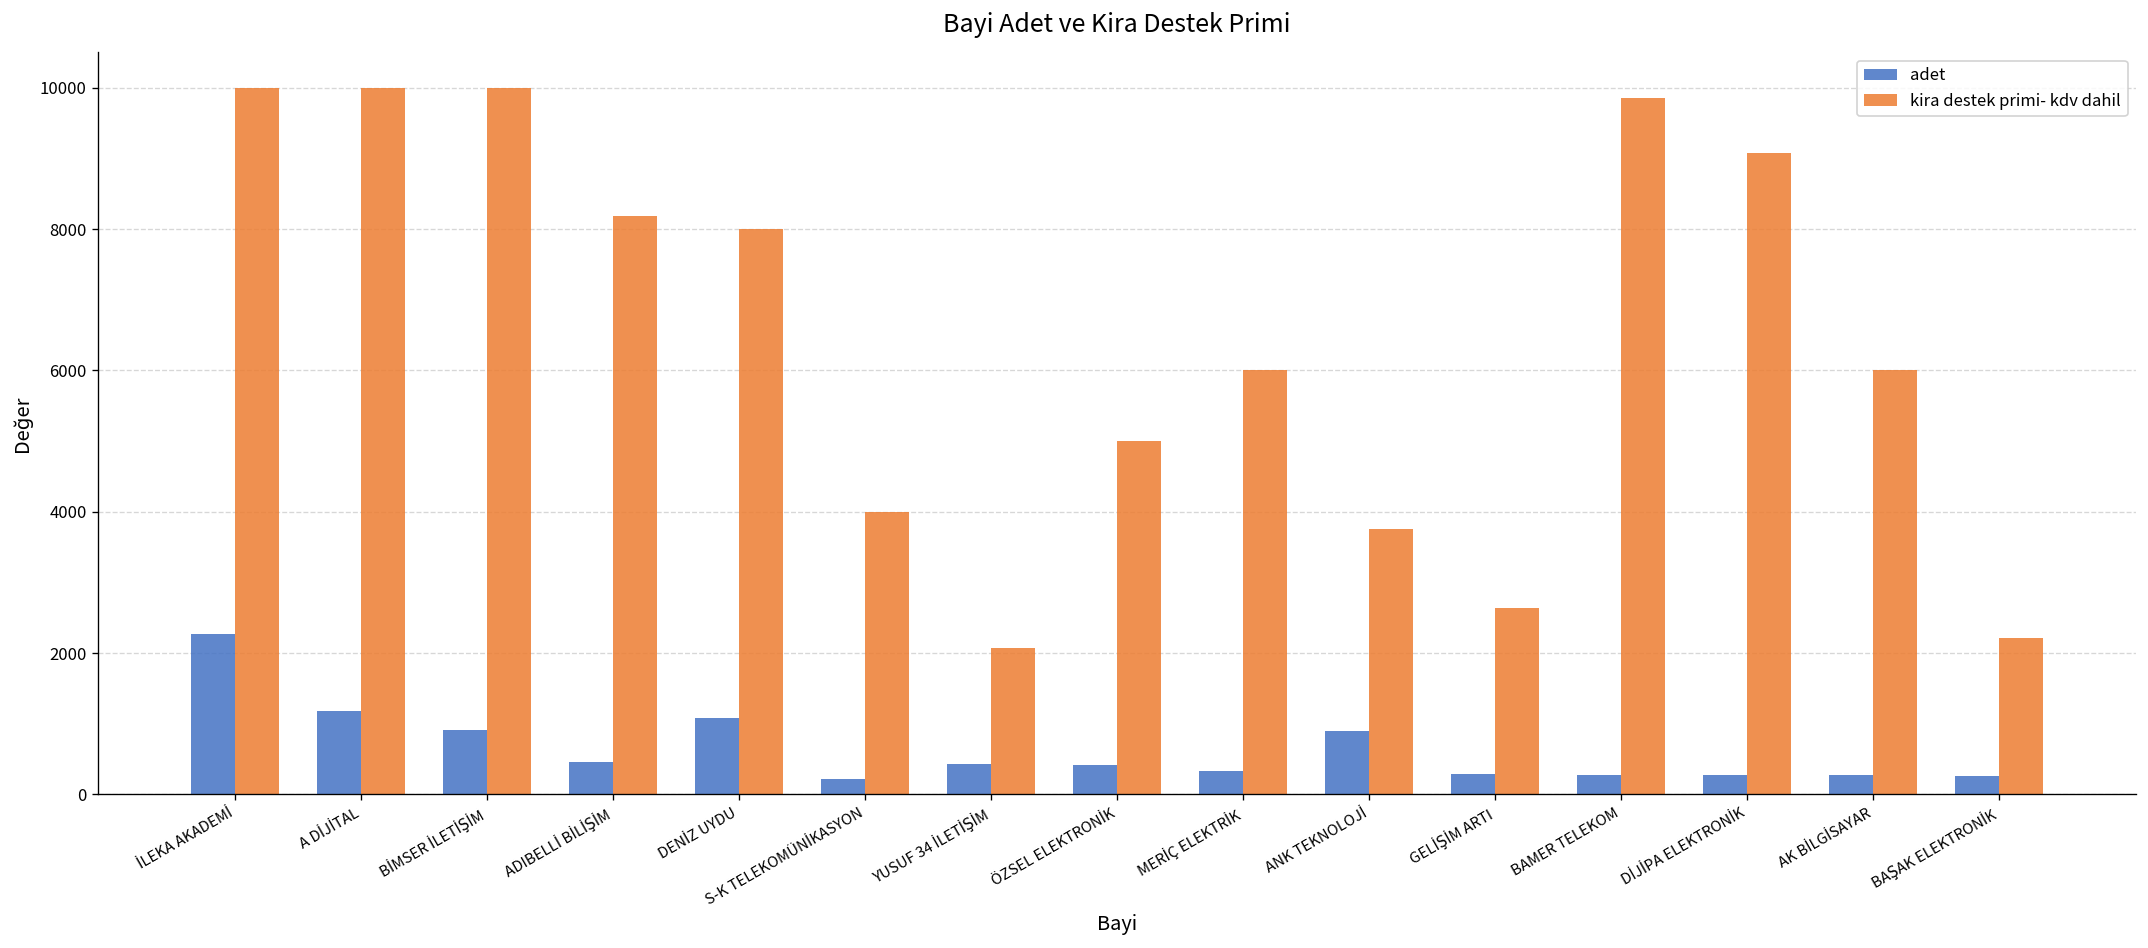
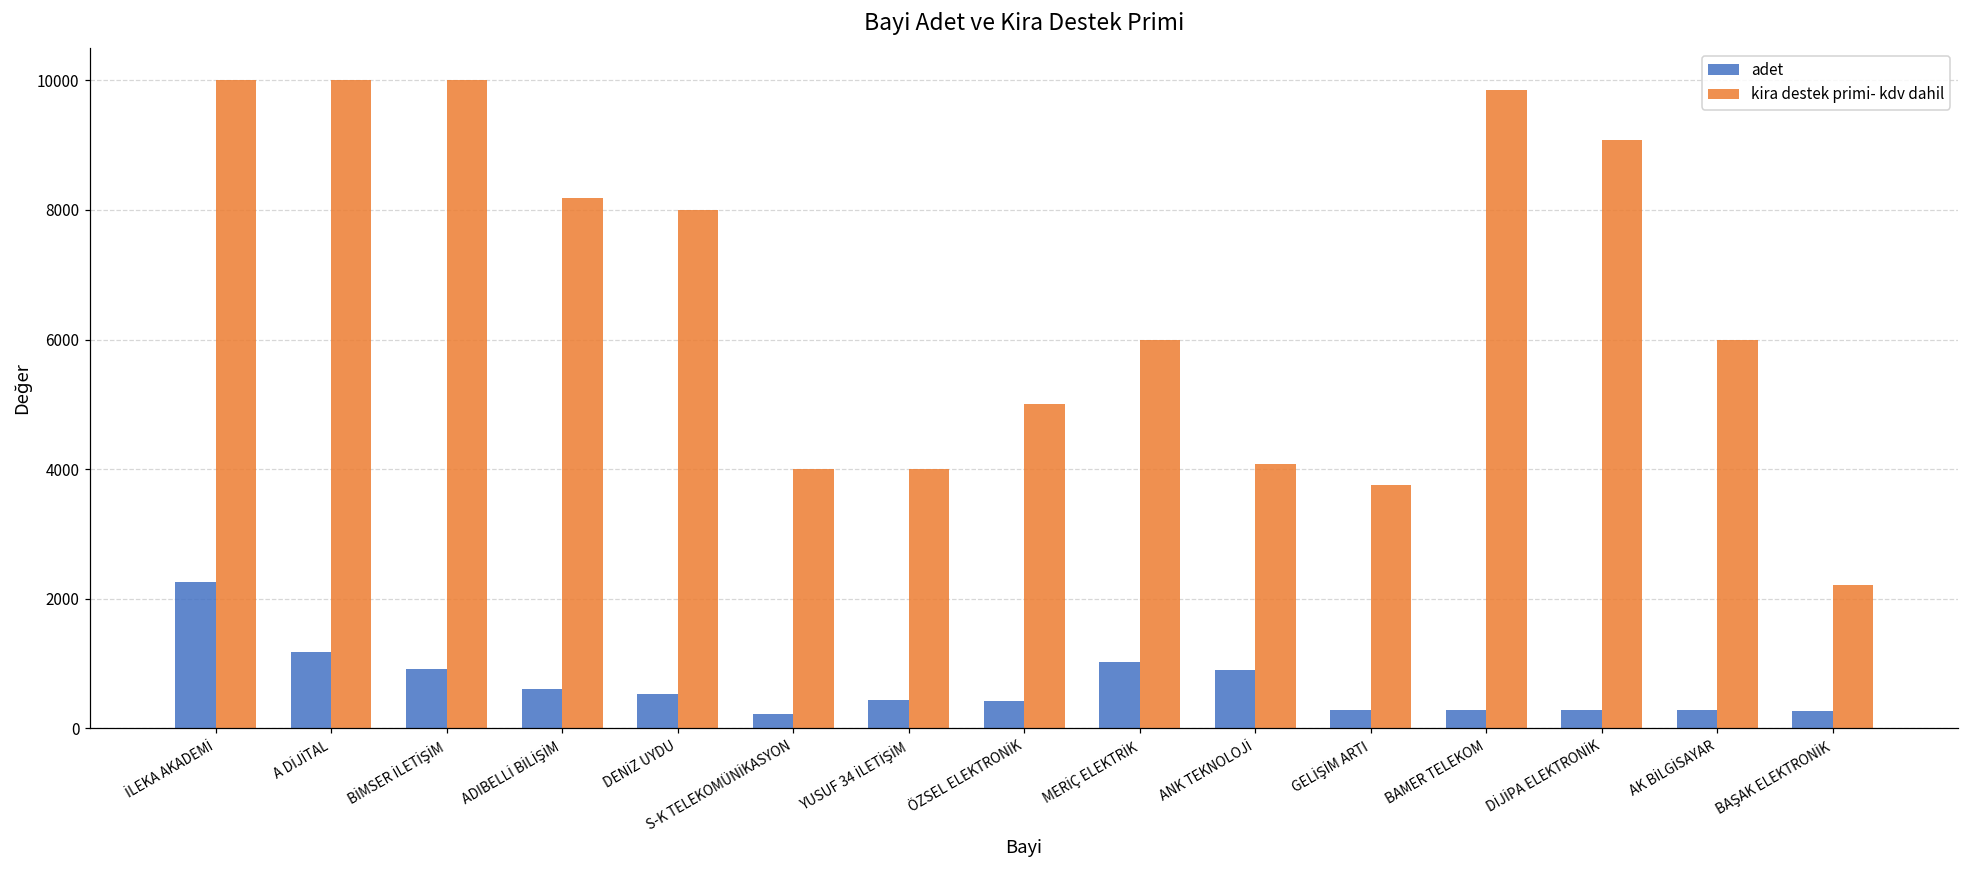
  {
    "adet": {
      "İLEKA AKADEMİ": 2300,
      "A DİJİTAL": 1200,
      "BİMSER İLETİŞİM": 900,
-     "ADIBELLİ BİLİŞİM": 500,
-     "DENİZ UYDU": 1100,
+     "ADIBELLİ BİLİŞİM": 600,
+     "DENİZ UYDU": 500,
      "S-K TELEKOMÜNİKASYON": 200,
      "YUSUF 34 İLETİŞİM": 400,
      "ÖZSEL ELEKTRONİK": 400,
-     "MERİÇ ELEKTRİK": 300,
+     "MERİÇ ELEKTRİK": 1000,
      "ANK TEKNOLOJİ": 900,
      "GELİŞİM ARTI": 300,
      "BAMER TELEKOM": 300,
      "DİJİPA ELEKTRONİK": 300,
      "AK BİLGİSAYAR": 300,
      "BAŞAK ELEKTRONİK": 300
    },
    "kira destek primi- kdv dahil": {
      "İLEKA AKADEMİ": 10000,
      "A DİJİTAL": 10000,
      "BİMSER İLETİŞİM": 10000,
      "ADIBELLİ BİLİŞİM": 8200,
      "DENİZ UYDU": 8000,
      "S-K TELEKOMÜNİKASYON": 4000,
-     "YUSUF 34 İLETİŞİM": 2100,
+     "YUSUF 34 İLETİŞİM": 4000,
      "ÖZSEL ELEKTRONİK": 5000,
      "MERİÇ ELEKTRİK": 6000,
-     "ANK TEKNOLOJİ": 3800,
-     "GELİŞİM ARTI": 2600,
+     "ANK TEKNOLOJİ": 4100,
+     "GELİŞİM ARTI": 3800,
      "BAMER TELEKOM": 9900,
      "DİJİPA ELEKTRONİK": 9100,
      "AK BİLGİSAYAR": 6000,
      "BAŞAK ELEKTRONİK": 2200
    }
  }
